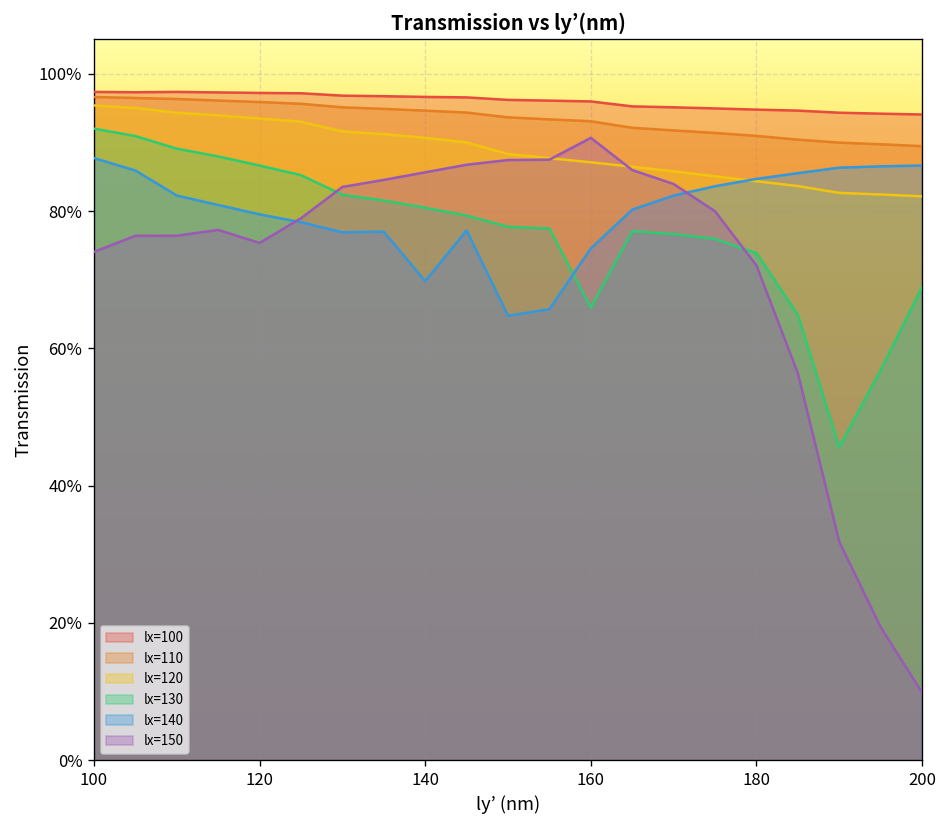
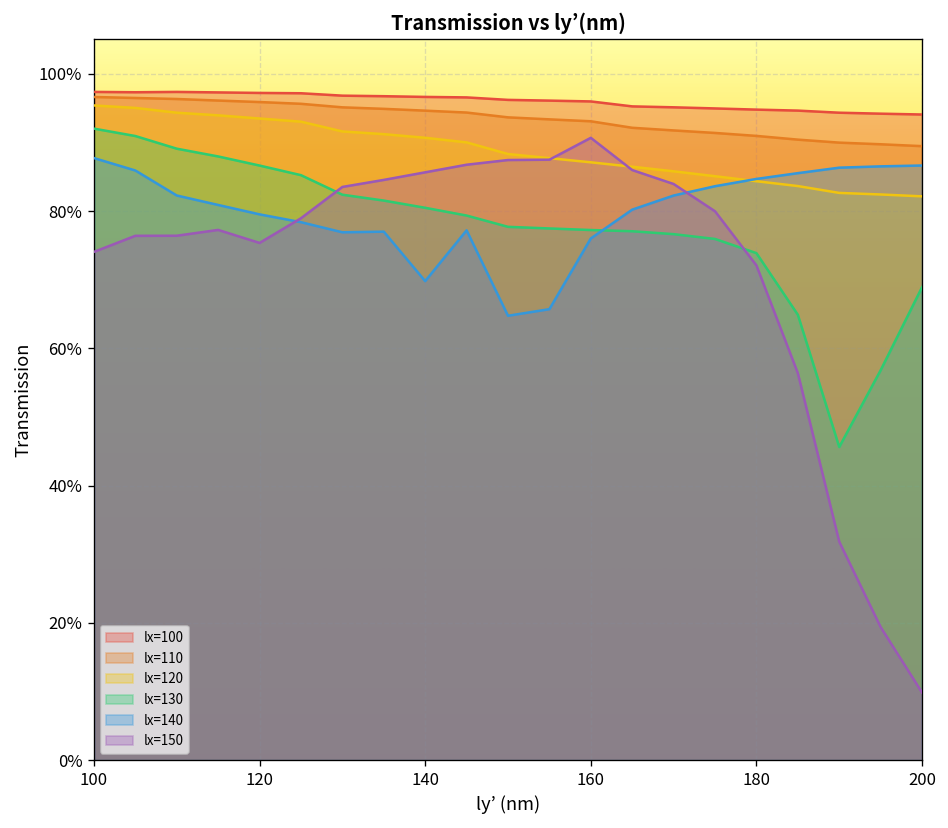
  {
    "lx=130": {
      "100": "92%",
      "120": "87%",
      "140": "80%",
-     "160": "66%",
+     "160": "77%",
      "180": "74%",
      "200": "69%"
    },
    "lx=140": {
      "100": "88%",
      "120": "80%",
      "140": "70%",
-     "160": "75%",
+     "160": "76%",
      "200": "87%"
    },
    "lx=150": {
      "100": "74%",
      "120": "75%",
      "140": "86%",
      "160": "91%",
      "180": "72%",
      "200": "10%"
    }
  }
